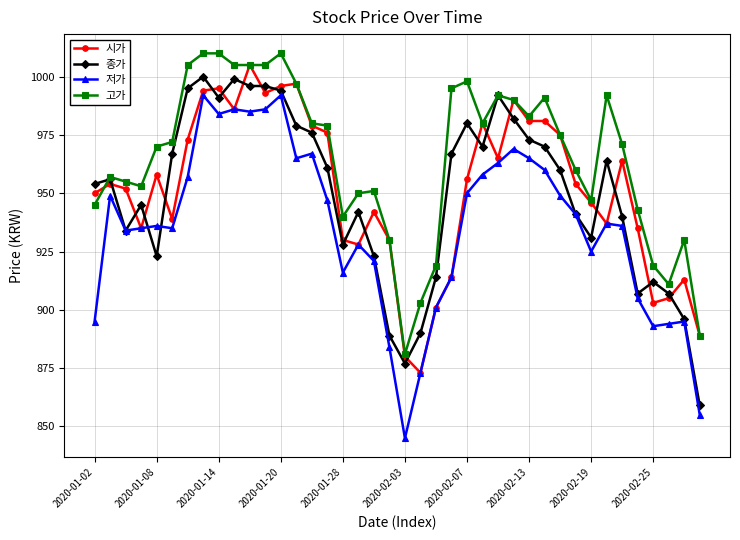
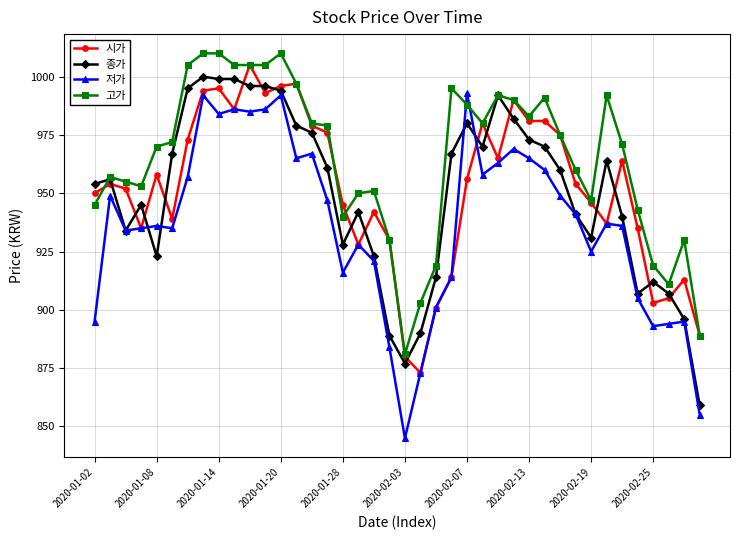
  {
    "시가": {
      "2020-01-02": 950,
      "2020-01-08": 958,
      "2020-01-14": 995,
      "2020-01-20": 996,
-     "2020-01-28": 930,
+     "2020-01-28": 945,
      "2020-02-07": 956,
      "2020-02-13": 981,
      "2020-02-25": 903
    },
    "종가": {
      "2020-01-02": 954,
      "2020-01-08": 923,
-     "2020-01-14": 991,
+     "2020-01-14": 999,
      "2020-01-20": 994,
      "2020-01-28": 928,
      "2020-02-03": 877,
      "2020-02-07": 980,
      "2020-02-13": 973,
      "2020-02-19": 931,
      "2020-02-25": 912
    },
    "저가": {
      "2020-01-02": 895,
      "2020-01-08": 936,
      "2020-01-14": 984,
      "2020-01-20": 992,
      "2020-01-28": 916,
      "2020-02-03": 845,
-     "2020-02-07": 950,
+     "2020-02-07": 993,
      "2020-02-13": 965,
      "2020-02-19": 925,
      "2020-02-25": 893
    },
    "고가": {
      "2020-01-02": 945,
      "2020-01-08": 970,
      "2020-01-14": 1010,
      "2020-01-20": 1010,
      "2020-01-28": 940,
-     "2020-02-07": 998,
+     "2020-02-07": 988,
      "2020-02-13": 983,
      "2020-02-25": 919
    }
  }
